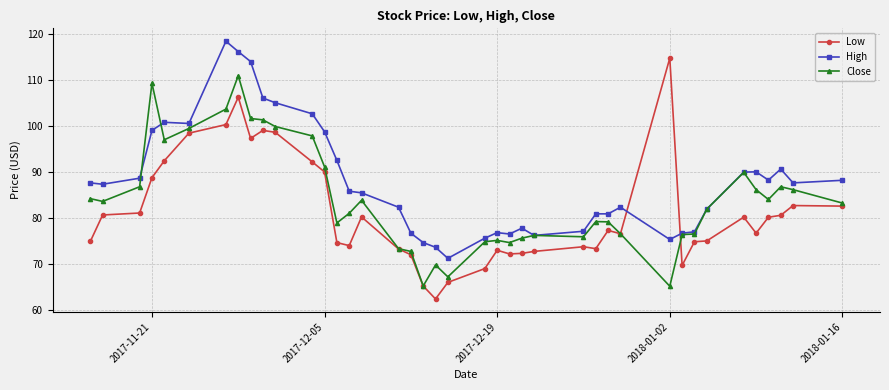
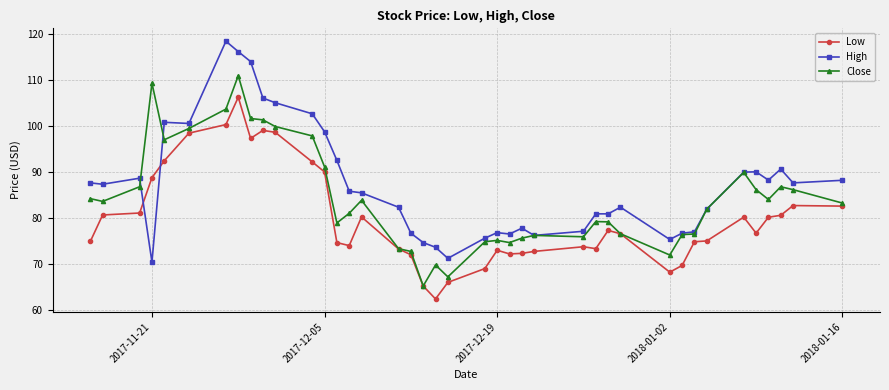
  {
    "Low": {
      "2017-11-21": 89,
      "2017-12-05": 90,
      "2017-12-19": 73,
-     "2018-01-02": 115,
+     "2018-01-02": 68,
      "2018-01-16": 83
    },
    "High": {
-     "2017-11-21": 99,
+     "2017-11-21": 70,
      "2017-12-05": 99,
      "2017-12-19": 77,
      "2018-01-02": 75,
      "2018-01-16": 88
    },
    "Close": {
      "2017-11-21": 109,
      "2017-12-05": 91,
      "2017-12-19": 75,
-     "2018-01-02": 65,
+     "2018-01-02": 72,
      "2018-01-16": 83
    }
  }
